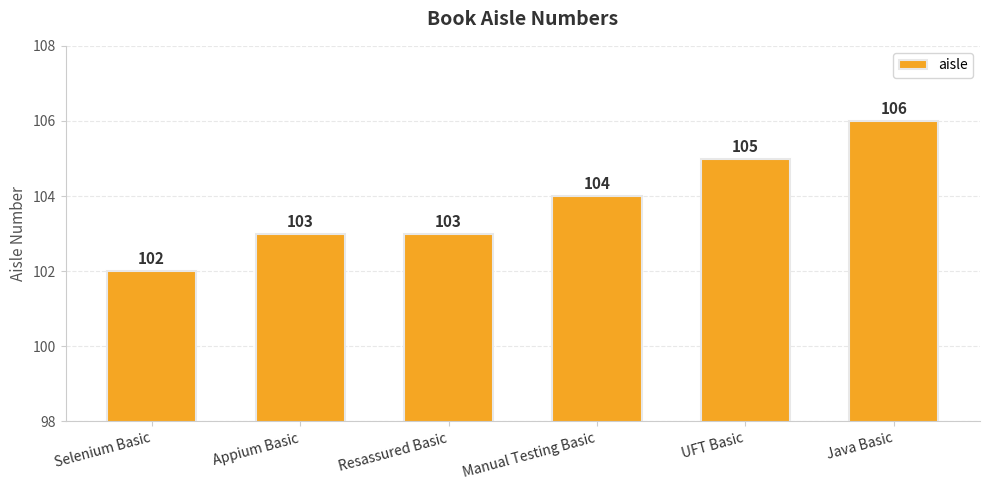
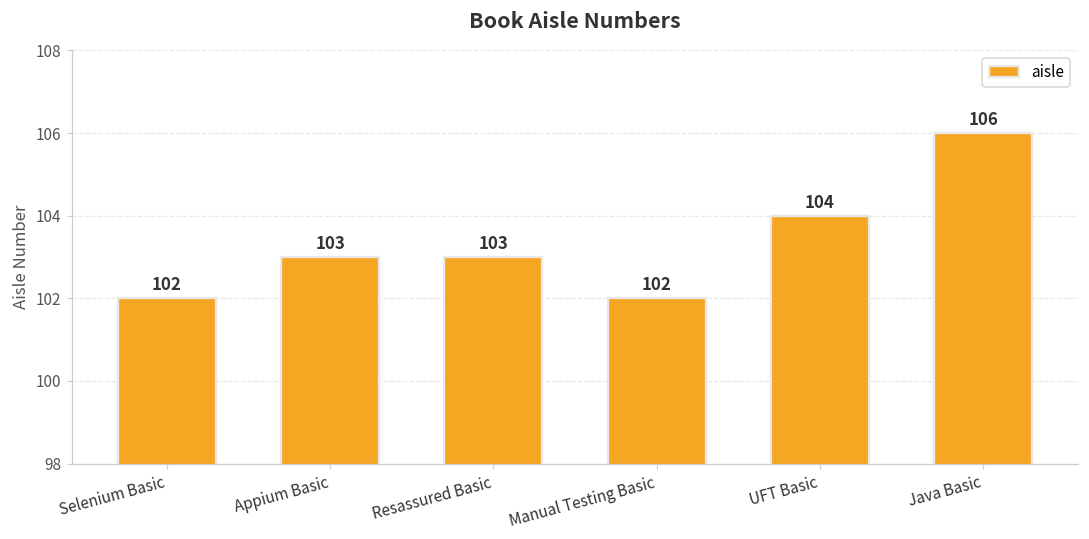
  {
    "Selenium Basic": 102,
    "Appium Basic": 103,
    "Resassured Basic": 103,
-   "Manual Testing Basic": 104,
-   "UFT Basic": 105,
+   "Manual Testing Basic": 102,
+   "UFT Basic": 104,
    "Java Basic": 106
  }
